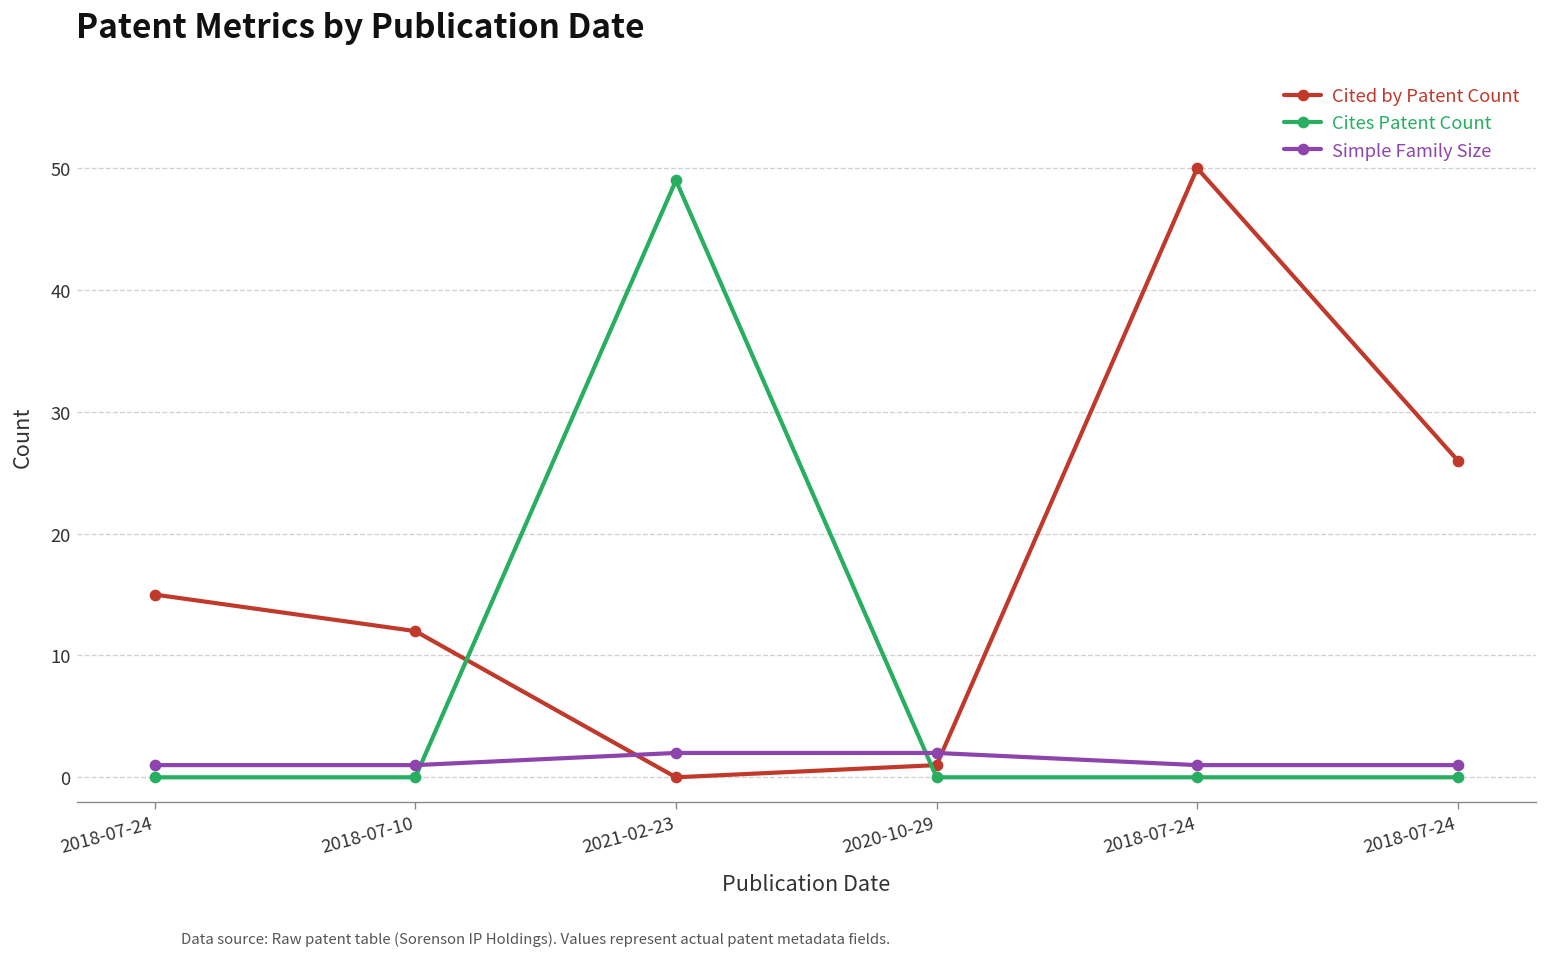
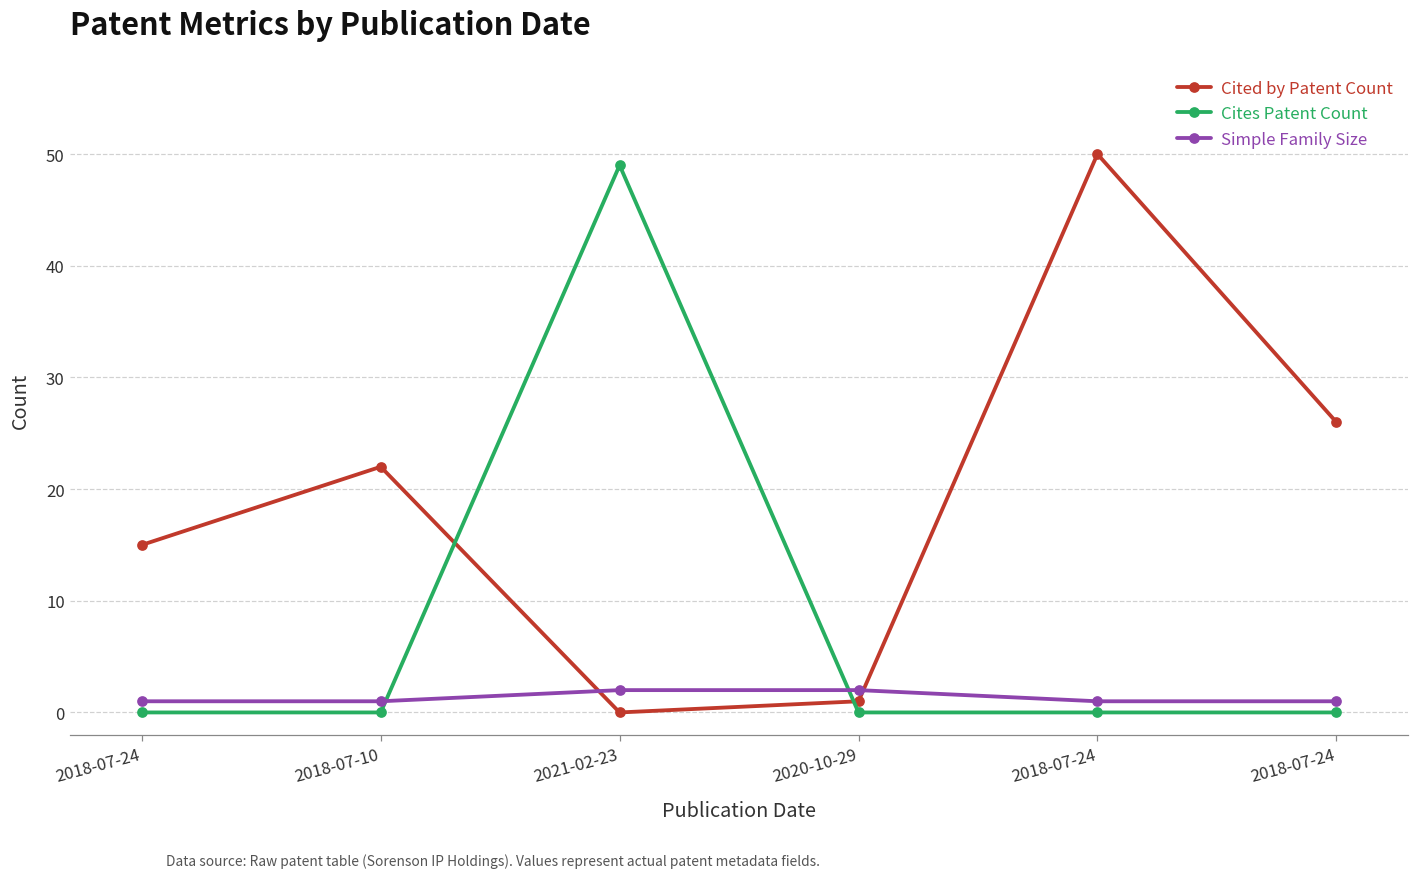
  {
    "Cited by Patent Count": {
-     "2018-07-10": 12,
+     "2018-07-10": 22,
      "2021-02-23": 0,
      "2020-10-29": 1
    },
    "Cites Patent Count": {
      "2018-07-10": 0,
      "2021-02-23": 49,
      "2020-10-29": 0
    },
    "Simple Family Size": {
      "2018-07-10": 1,
      "2021-02-23": 2,
      "2020-10-29": 2
    }
  }
